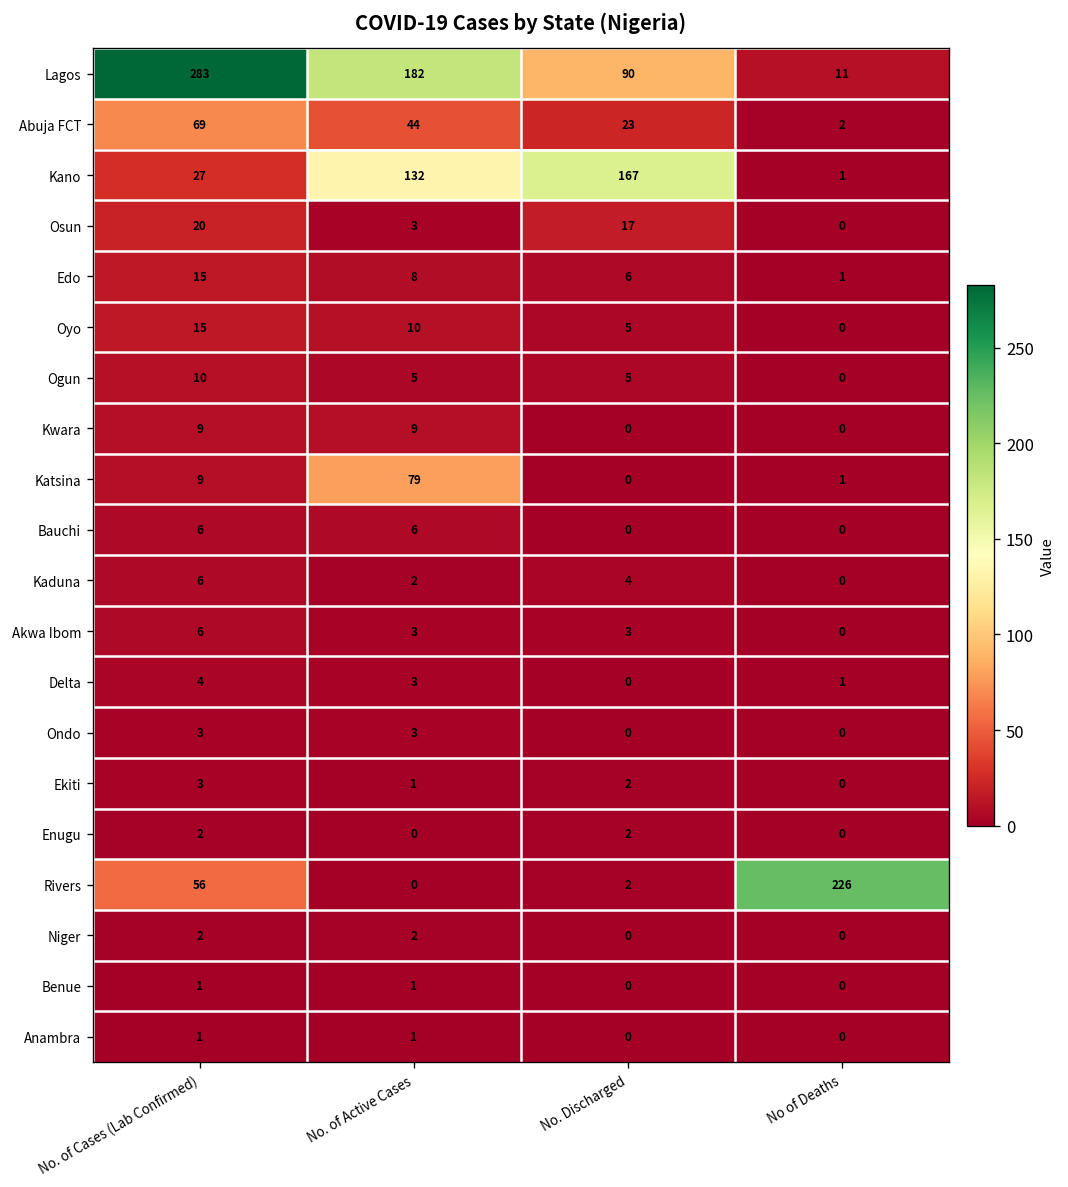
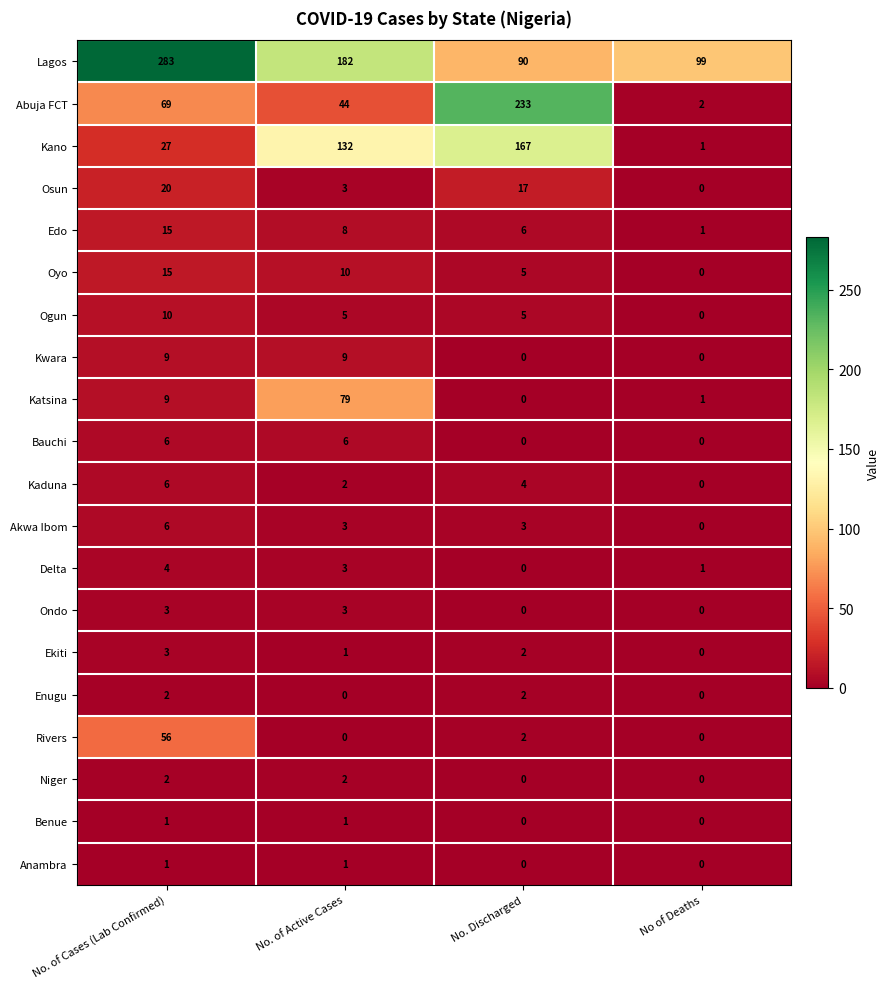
  {
    "Lagos": {
      "No. of Cases (Lab Confirmed)": 283,
      "No. of Active Cases": 182,
      "No. Discharged": 90,
-     "No of Deaths": 11
+     "No of Deaths": 99
    },
    "Abuja FCT": {
      "No. of Cases (Lab Confirmed)": 69,
      "No. of Active Cases": 44,
-     "No. Discharged": 23,
+     "No. Discharged": 233,
      "No of Deaths": 2
    },
    "Kano": {
      "No. of Cases (Lab Confirmed)": 27,
      "No. of Active Cases": 132,
      "No. Discharged": 167,
      "No of Deaths": 1
    },
    "Osun": {
      "No. of Cases (Lab Confirmed)": 20,
      "No. of Active Cases": 3,
      "No. Discharged": 17,
      "No of Deaths": 0
    },
    "Edo": {
      "No. of Cases (Lab Confirmed)": 15,
      "No. of Active Cases": 8,
      "No. Discharged": 6,
      "No of Deaths": 1
    },
    "Oyo": {
      "No. of Cases (Lab Confirmed)": 15,
      "No. of Active Cases": 10,
      "No. Discharged": 5,
      "No of Deaths": 0
    },
    "Ogun": {
      "No. of Cases (Lab Confirmed)": 10,
      "No. of Active Cases": 5,
      "No. Discharged": 5,
      "No of Deaths": 0
    },
    "Kwara": {
      "No. of Cases (Lab Confirmed)": 9,
      "No. of Active Cases": 9,
      "No. Discharged": 0,
      "No of Deaths": 0
    },
    "Katsina": {
      "No. of Cases (Lab Confirmed)": 9,
      "No. of Active Cases": 79,
      "No. Discharged": 0,
      "No of Deaths": 1
    },
    "Bauchi": {
      "No. of Cases (Lab Confirmed)": 6,
      "No. of Active Cases": 6,
      "No. Discharged": 0,
      "No of Deaths": 0
    },
    "Kaduna": {
      "No. of Cases (Lab Confirmed)": 6,
      "No. of Active Cases": 2,
      "No. Discharged": 4,
      "No of Deaths": 0
    },
    "Akwa Ibom": {
      "No. of Cases (Lab Confirmed)": 6,
      "No. of Active Cases": 3,
      "No. Discharged": 3,
      "No of Deaths": 0
    },
    "Delta": {
      "No. of Cases (Lab Confirmed)": 4,
      "No. of Active Cases": 3,
      "No. Discharged": 0,
      "No of Deaths": 1
    },
    "Ondo": {
      "No. of Cases (Lab Confirmed)": 3,
      "No. of Active Cases": 3,
      "No. Discharged": 0,
      "No of Deaths": 0
    },
    "Ekiti": {
      "No. of Cases (Lab Confirmed)": 3,
      "No. of Active Cases": 1,
      "No. Discharged": 2,
      "No of Deaths": 0
    },
    "Enugu": {
      "No. of Cases (Lab Confirmed)": 2,
      "No. of Active Cases": 0,
      "No. Discharged": 2,
      "No of Deaths": 0
    },
    "Rivers": {
      "No. of Cases (Lab Confirmed)": 56,
      "No. of Active Cases": 0,
      "No. Discharged": 2,
-     "No of Deaths": 226
+     "No of Deaths": 0
    },
    "Niger": {
      "No. of Cases (Lab Confirmed)": 2,
      "No. of Active Cases": 2,
      "No. Discharged": 0,
      "No of Deaths": 0
    },
    "Benue": {
      "No. of Cases (Lab Confirmed)": 1,
      "No. of Active Cases": 1,
      "No. Discharged": 0,
      "No of Deaths": 0
    },
    "Anambra": {
      "No. of Cases (Lab Confirmed)": 1,
      "No. of Active Cases": 1,
      "No. Discharged": 0,
      "No of Deaths": 0
    }
  }
